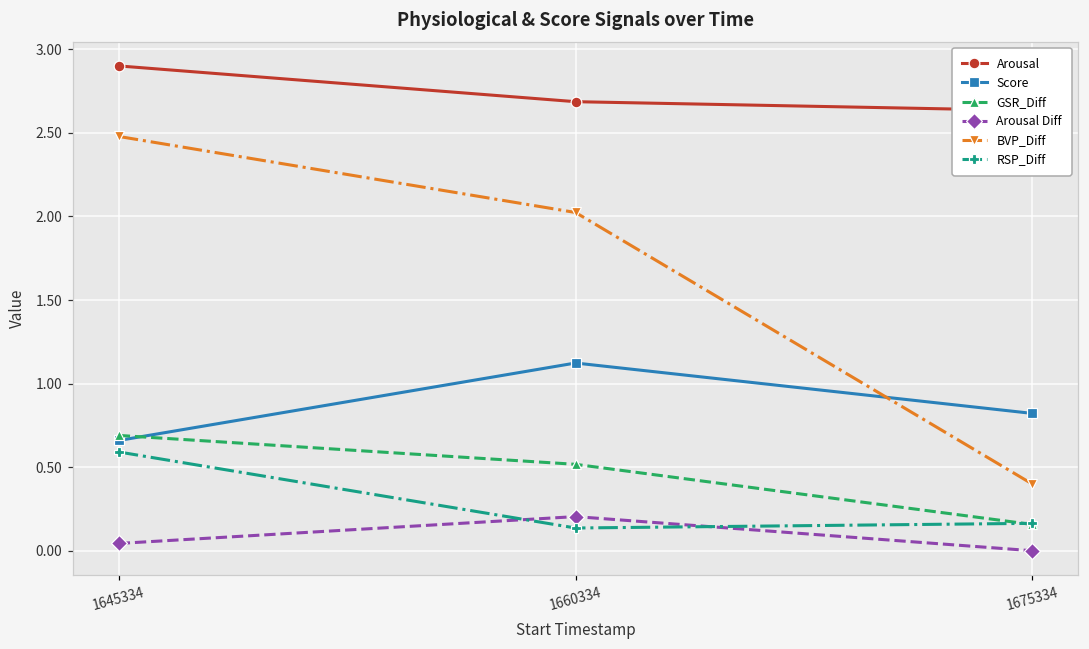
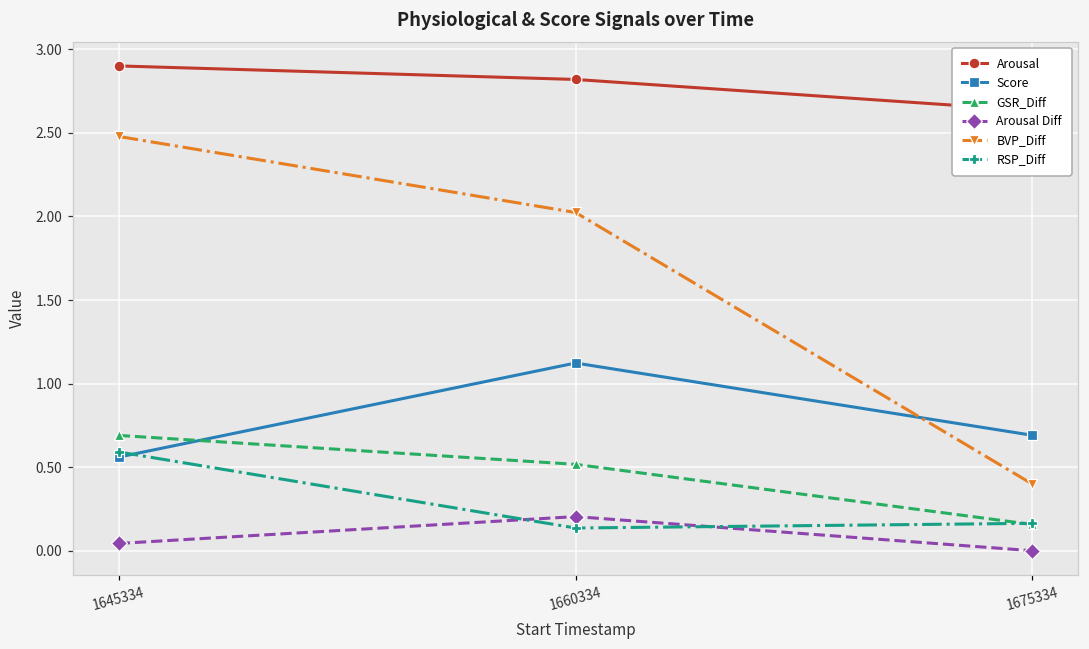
  {
    "Arousal": {
      "1645334": 2.90,
-     "1660334": 2.69
+     "1660334": 2.82
    },
    "Score": {
-     "1645334": 0.66,
+     "1645334": 0.56,
      "1660334": 1.12,
-     "1675334": 0.82
+     "1675334": 0.69
    },
    "Arousal Diff": {
      "1645334": 0.04,
      "1660334": 0.20,
      "1675334": 0.00
    },
    "BVP_Diff": {
      "1645334": 2.48,
      "1660334": 2.02,
      "1675334": 0.40
    }
  }
